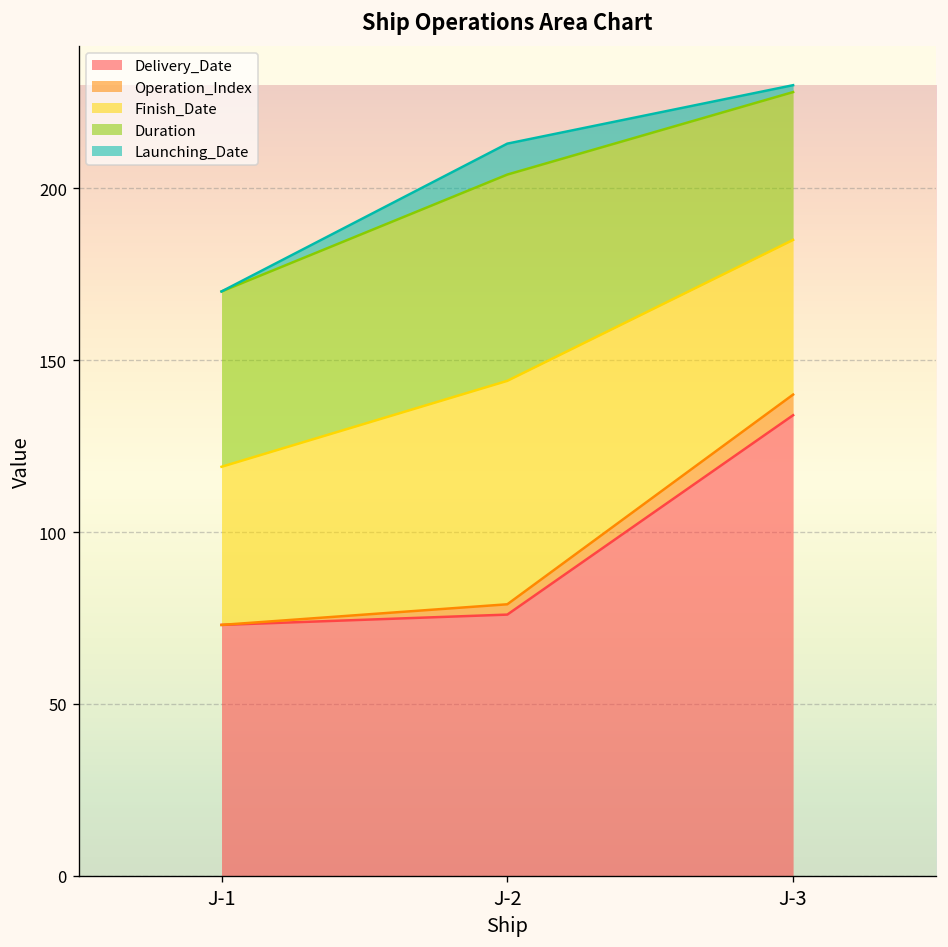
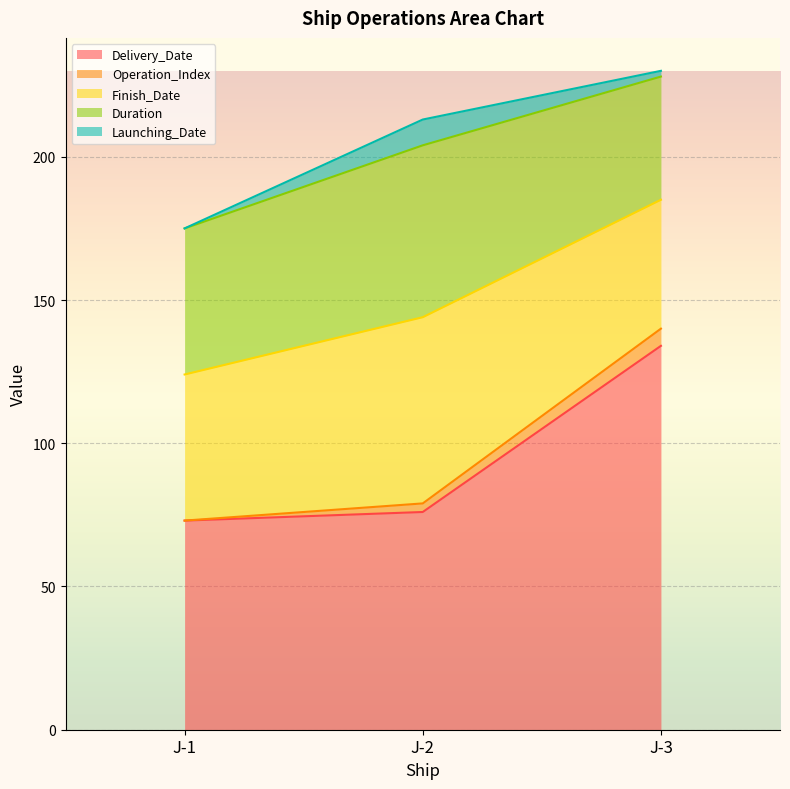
  {
    "Delivery_Date": {
      "J-2": 76,
      "J-3": 134
    },
    "Operation_Index": {
      "J-2": 3,
      "J-3": 6
    },
    "Finish_Date": {
-     "J-1": 46,
+     "J-1": 51,
      "J-2": 65,
      "J-3": 45
    },
    "Duration": {
      "J-2": 60,
      "J-3": 43
    },
    "Launching_Date": {
      "J-2": 9,
      "J-3": 2
    }
  }
